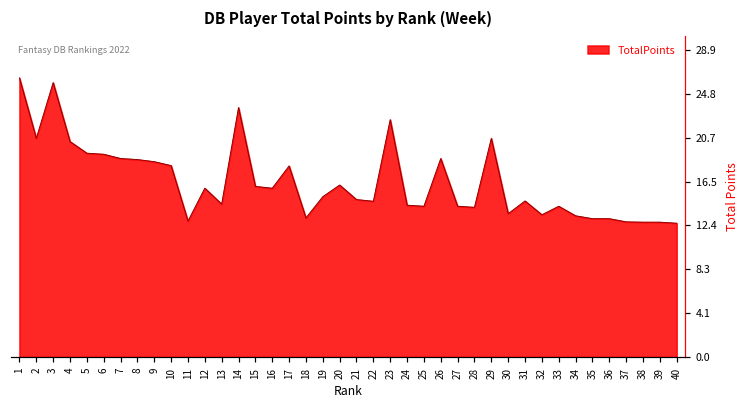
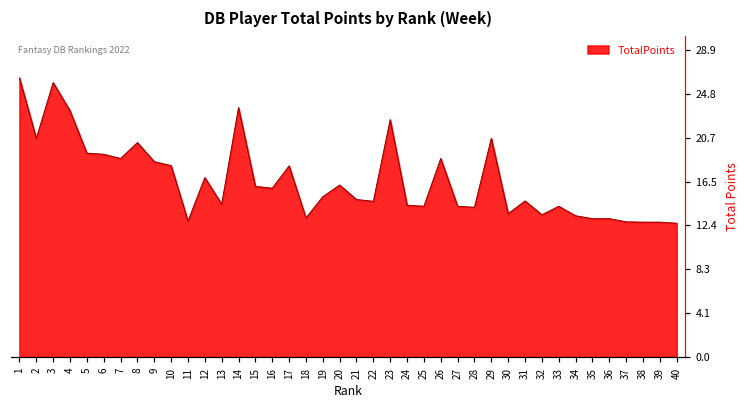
  {
    "2": 21,
    "3": 26,
-   "4": 20,
+   "4": 23,
    "5": 19,
    "6": 19,
    "7": 19,
-   "8": 19,
+   "8": 20,
    "9": 18,
    "10": 18,
    "11": 13,
-   "12": 16,
+   "12": 17,
    "13": 14,
    "14": 24,
    "15": 16,
    "16": 16,
    "17": 18,
    "18": 13,
    "19": 15,
    "20": 16,
    "21": 15,
    "22": 15,
    "23": 22,
    "24": 14,
    "25": 14,
    "26": 19,
    "27": 14,
    "28": 14,
    "29": 21,
    "30": 14,
    "31": 15,
    "32": 13,
    "33": 14,
    "34": 13,
    "35": 13,
    "36": 13,
    "37": 13,
    "38": 13,
    "39": 13,
    "40": 13
  }
